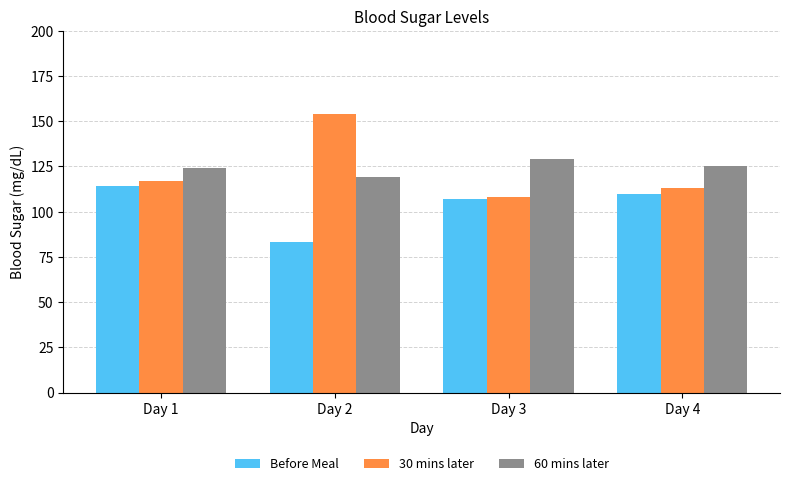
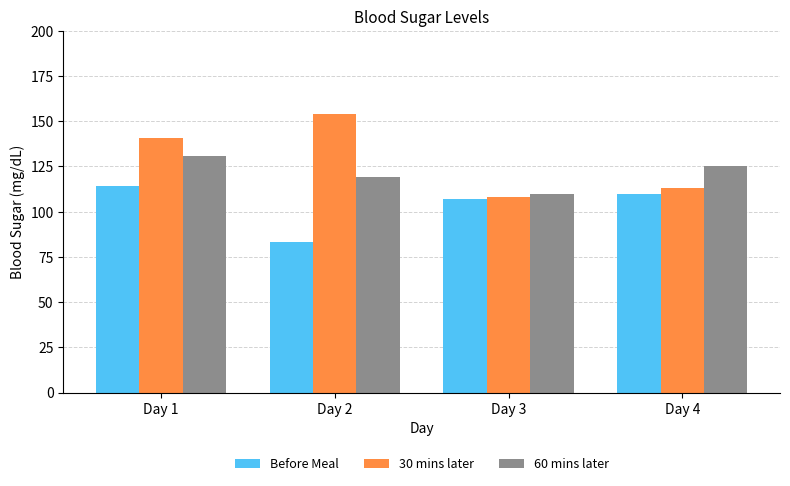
  {
    "Before Meal": {
      "Day 1": 114,
      "Day 2": 83,
      "Day 3": 107,
      "Day 4": 110
    },
    "30 mins later": {
-     "Day 1": 117,
+     "Day 1": 141,
      "Day 2": 154,
      "Day 3": 108,
      "Day 4": 113
    },
    "60 mins later": {
-     "Day 1": 124,
+     "Day 1": 131,
      "Day 2": 119,
-     "Day 3": 129,
+     "Day 3": 110,
      "Day 4": 125
    }
  }
